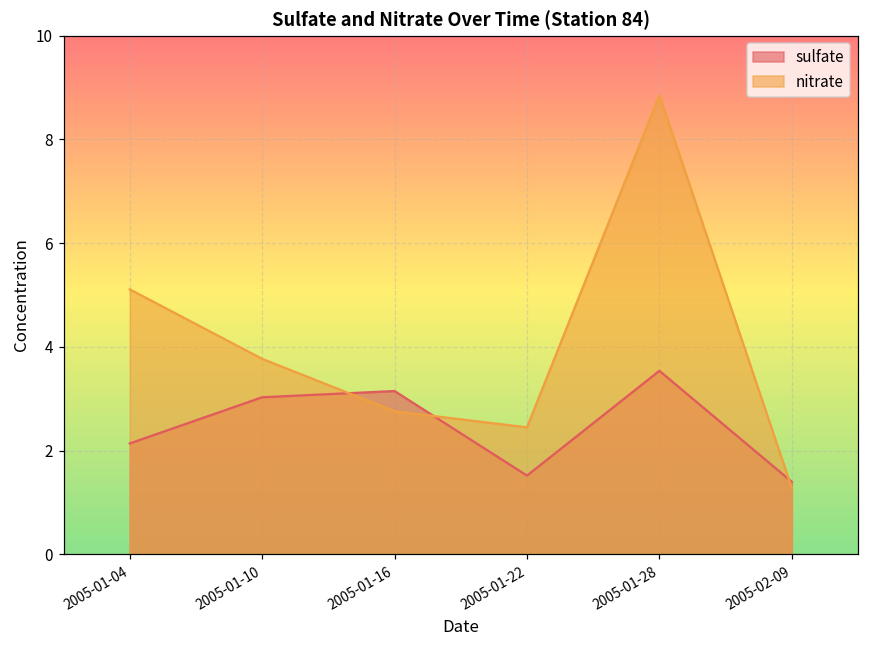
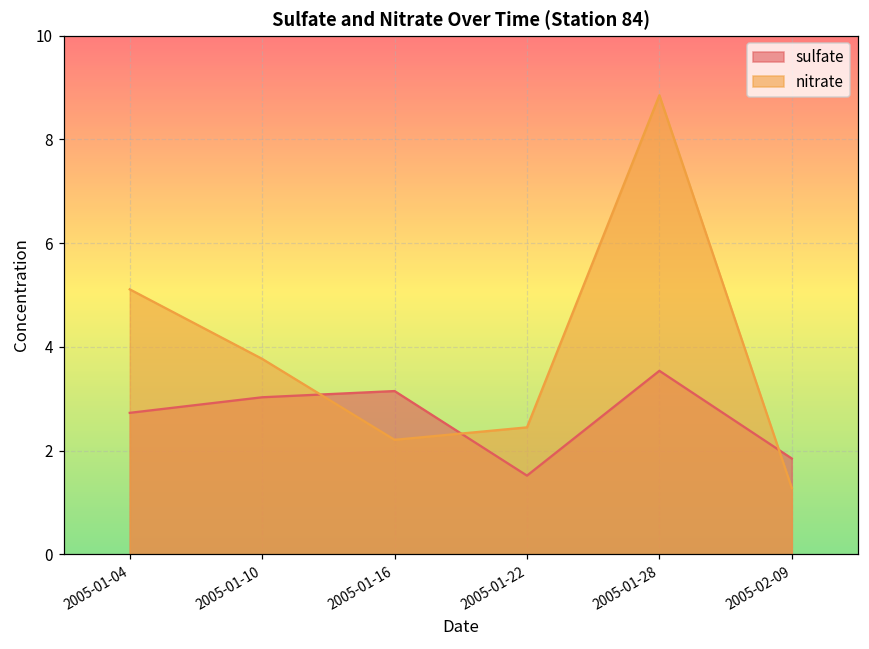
  {
    "sulfate": {
-     "2005-01-04": 2.1,
+     "2005-01-04": 2.7,
      "2005-01-10": 3.0,
      "2005-01-16": 3.2,
      "2005-01-22": 1.5,
      "2005-01-28": 3.5,
-     "2005-02-09": 1.4
+     "2005-02-09": 1.9
    },
    "nitrate": {
      "2005-01-04": 5.1,
      "2005-01-10": 3.8,
-     "2005-01-16": 2.8,
+     "2005-01-16": 2.2,
      "2005-01-22": 2.5,
      "2005-01-28": 8.9,
      "2005-02-09": 1.3
    }
  }
